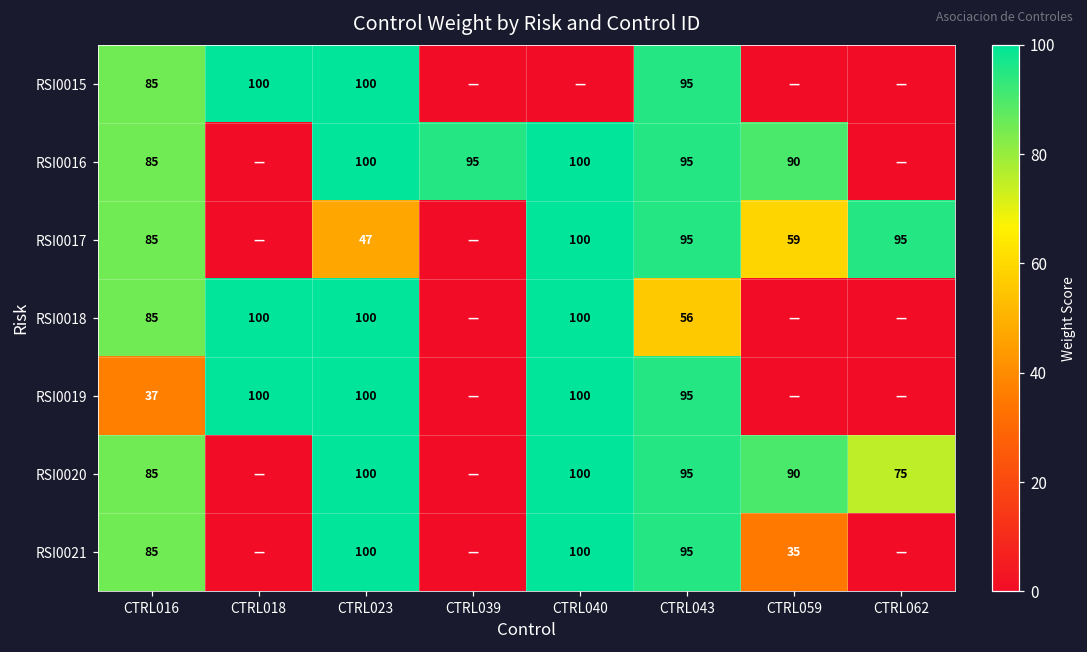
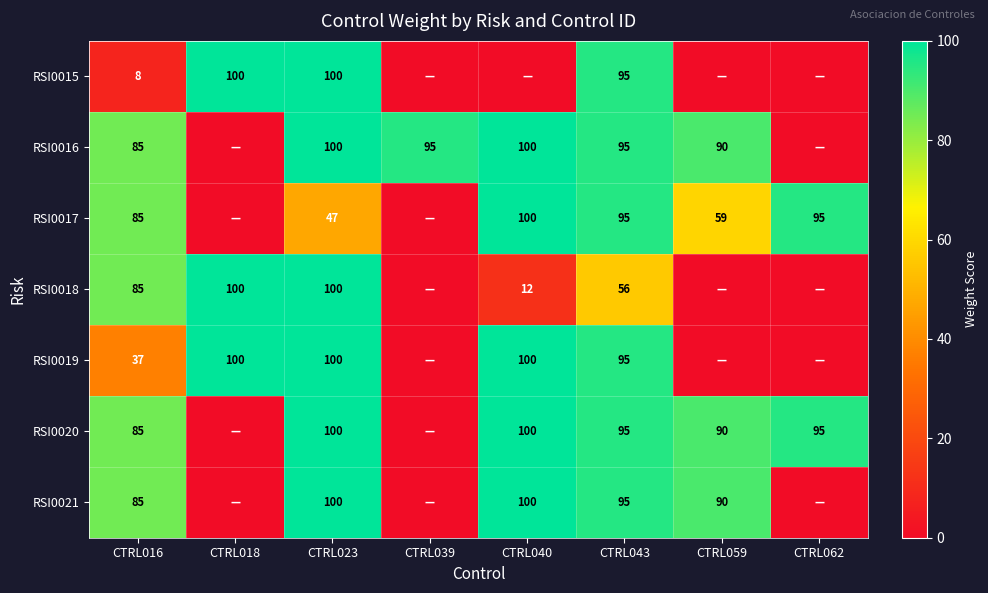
  {
    "RSI0015": {
-     "CTRL016": 85,
+     "CTRL016": 8,
      "CTRL018": 100,
      "CTRL023": 100,
      "CTRL043": 95
    },
    "RSI0016": {
      "CTRL016": 85,
      "CTRL023": 100,
      "CTRL039": 95,
      "CTRL040": 100,
      "CTRL043": 95,
      "CTRL059": 90
    },
    "RSI0017": {
      "CTRL016": 85,
      "CTRL023": 47,
      "CTRL040": 100,
      "CTRL043": 95,
      "CTRL059": 59,
      "CTRL062": 95
    },
    "RSI0018": {
      "CTRL016": 85,
      "CTRL018": 100,
      "CTRL023": 100,
-     "CTRL040": 100,
+     "CTRL040": 12,
      "CTRL043": 56
    },
    "RSI0019": {
      "CTRL016": 37,
      "CTRL018": 100,
      "CTRL023": 100,
      "CTRL040": 100,
      "CTRL043": 95
    },
    "RSI0020": {
      "CTRL016": 85,
      "CTRL023": 100,
      "CTRL040": 100,
      "CTRL043": 95,
      "CTRL059": 90,
-     "CTRL062": 75
+     "CTRL062": 95
    },
    "RSI0021": {
      "CTRL016": 85,
      "CTRL023": 100,
      "CTRL040": 100,
      "CTRL043": 95,
-     "CTRL059": 35
+     "CTRL059": 90
    }
  }
